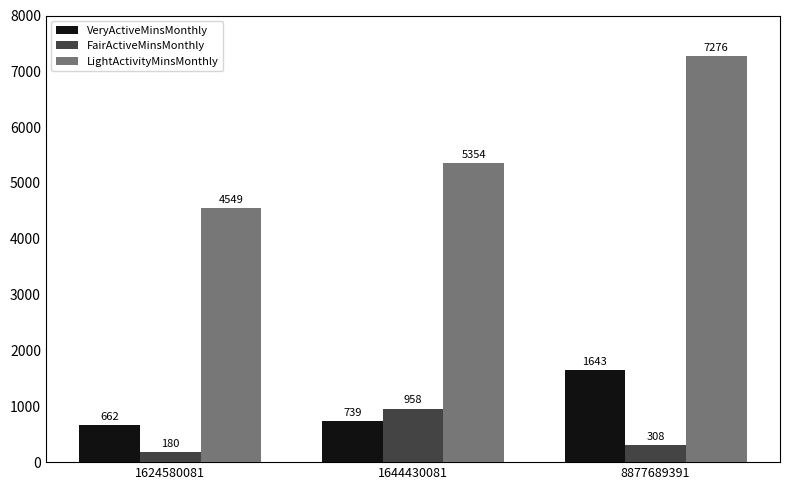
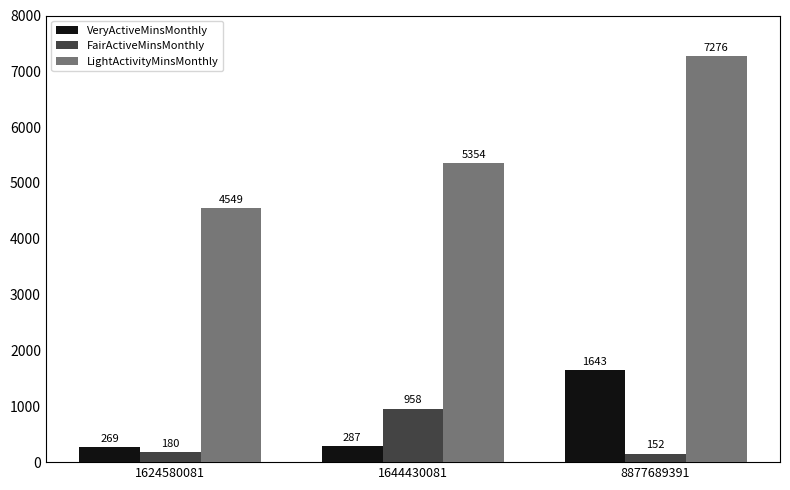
  {
    "VeryActiveMinsMonthly": {
-     "1624580081": 662,
-     "1644430081": 739,
+     "1624580081": 269,
+     "1644430081": 287,
      "8877689391": 1643
    },
    "FairActiveMinsMonthly": {
      "1624580081": 180,
      "1644430081": 958,
-     "8877689391": 308
+     "8877689391": 152
    },
    "LightActivityMinsMonthly": {
      "1624580081": 4549,
      "1644430081": 5354,
      "8877689391": 7276
    }
  }
